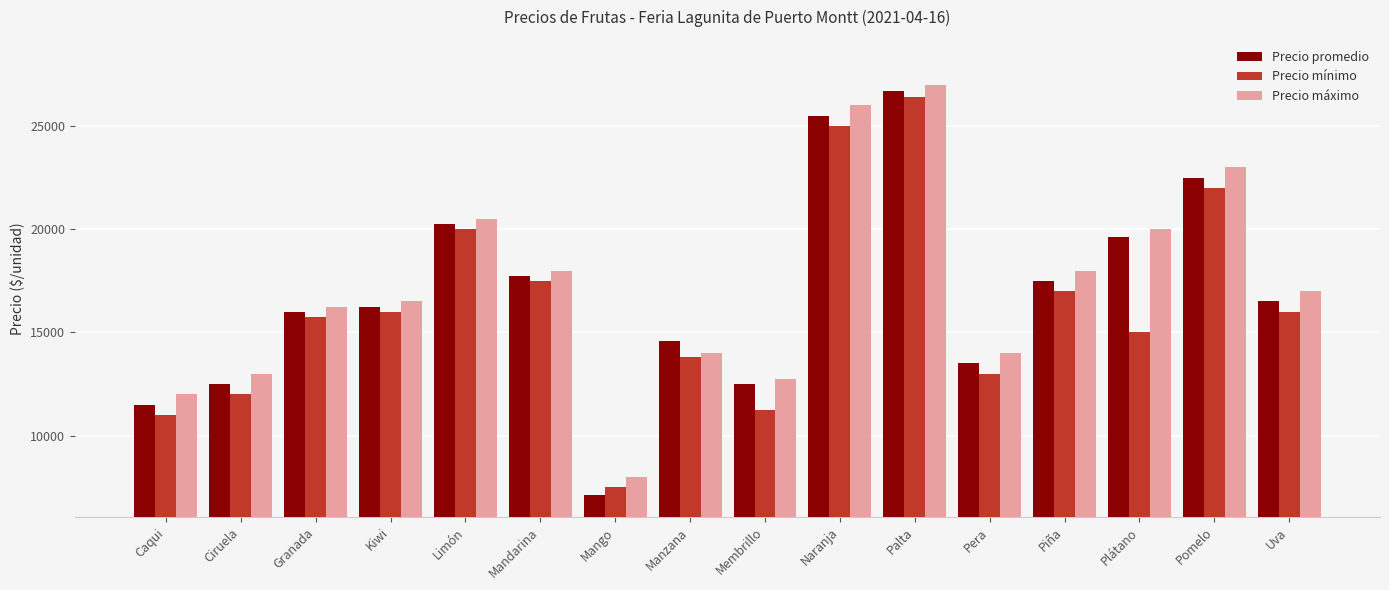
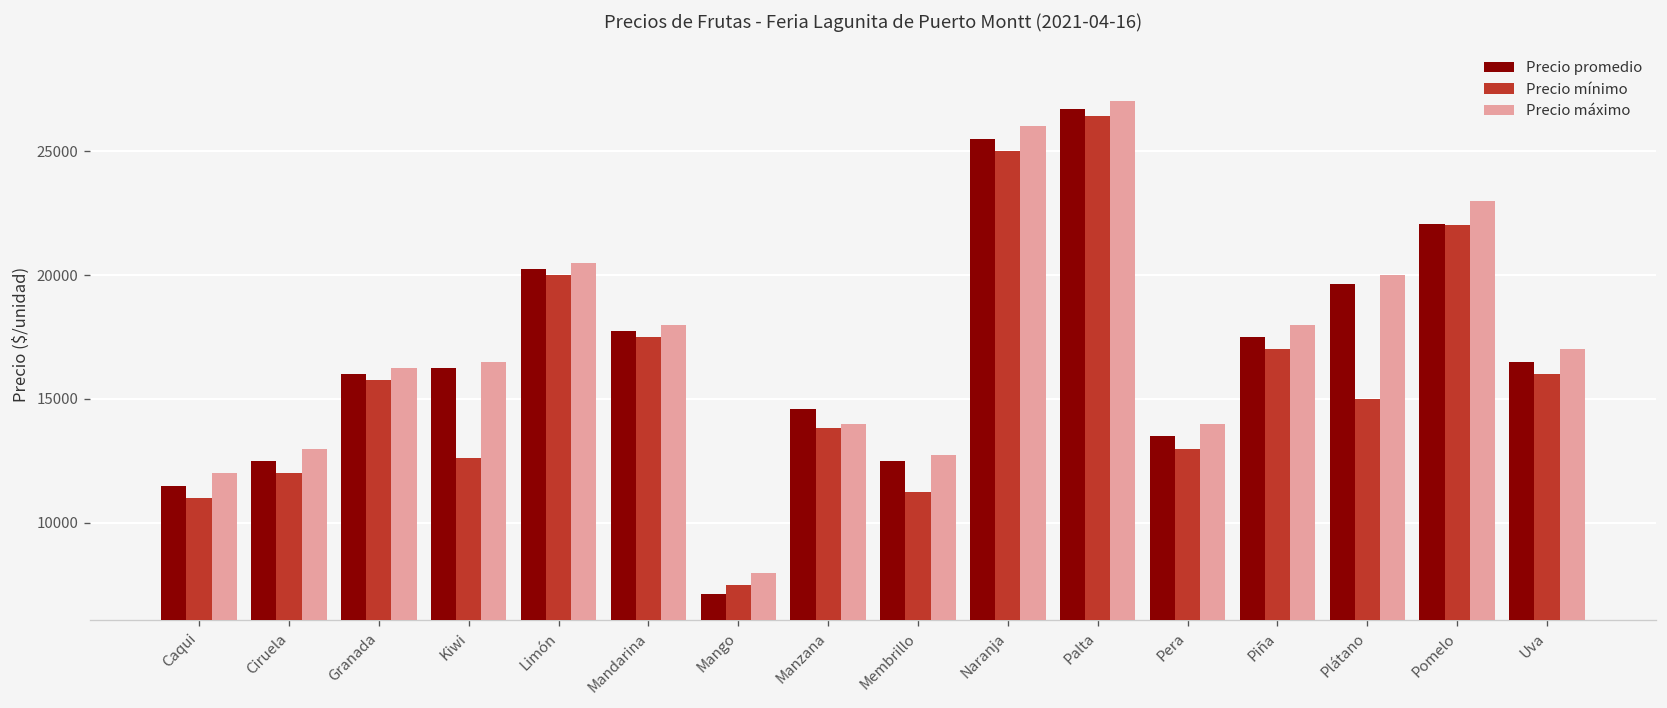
  {
    "Precio promedio": {
      "Caqui": 11500,
      "Ciruela": 12500,
      "Granada": 16000,
      "Kiwi": 16300,
      "Limón": 20300,
      "Mandarina": 17800,
      "Mango": 7100,
      "Manzana": 14600,
      "Membrillo": 12500,
      "Naranja": 25500,
      "Palta": 26700,
      "Pera": 13500,
      "Piña": 17500,
      "Plátano": 19600,
-     "Pomelo": 22500,
+     "Pomelo": 22100,
      "Uva": 16500
    },
    "Precio mínimo": {
      "Caqui": 11000,
      "Ciruela": 12000,
      "Granada": 15800,
-     "Kiwi": 16000,
+     "Kiwi": 12600,
      "Limón": 20000,
      "Mandarina": 17500,
      "Mango": 7500,
      "Manzana": 13800,
      "Membrillo": 11300,
      "Naranja": 25000,
      "Palta": 26400,
      "Pera": 13000,
      "Piña": 17000,
      "Plátano": 15000,
      "Pomelo": 22000,
      "Uva": 16000
    },
    "Precio máximo": {
      "Caqui": 12000,
      "Ciruela": 13000,
      "Granada": 16300,
      "Kiwi": 16500,
      "Limón": 20500,
      "Mandarina": 18000,
      "Mango": 8000,
      "Manzana": 14000,
      "Membrillo": 12800,
      "Naranja": 26000,
      "Palta": 27000,
      "Pera": 14000,
      "Piña": 18000,
      "Plátano": 20000,
      "Pomelo": 23000,
      "Uva": 17000
    }
  }
